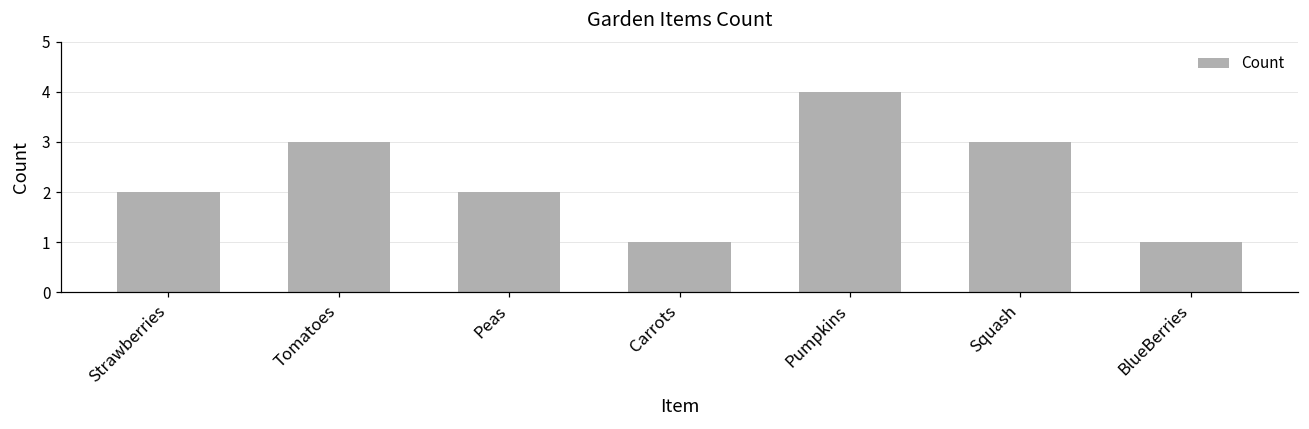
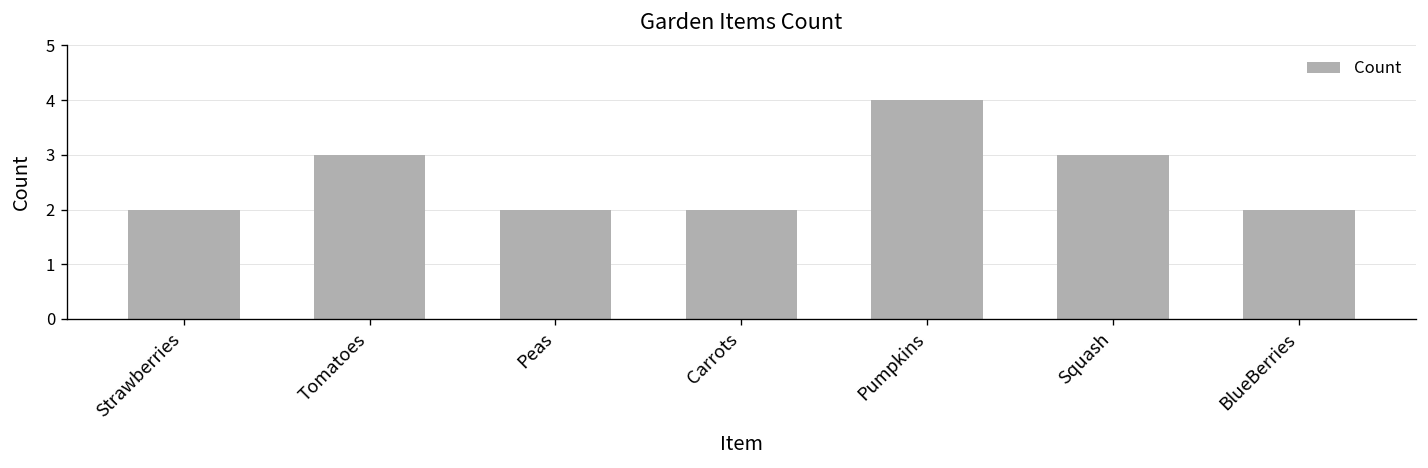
  {
    "Strawberries": 2,
    "Tomatoes": 3,
    "Peas": 2,
-   "Carrots": 1,
+   "Carrots": 2,
    "Pumpkins": 4,
    "Squash": 3,
-   "BlueBerries": 1
+   "BlueBerries": 2
  }
